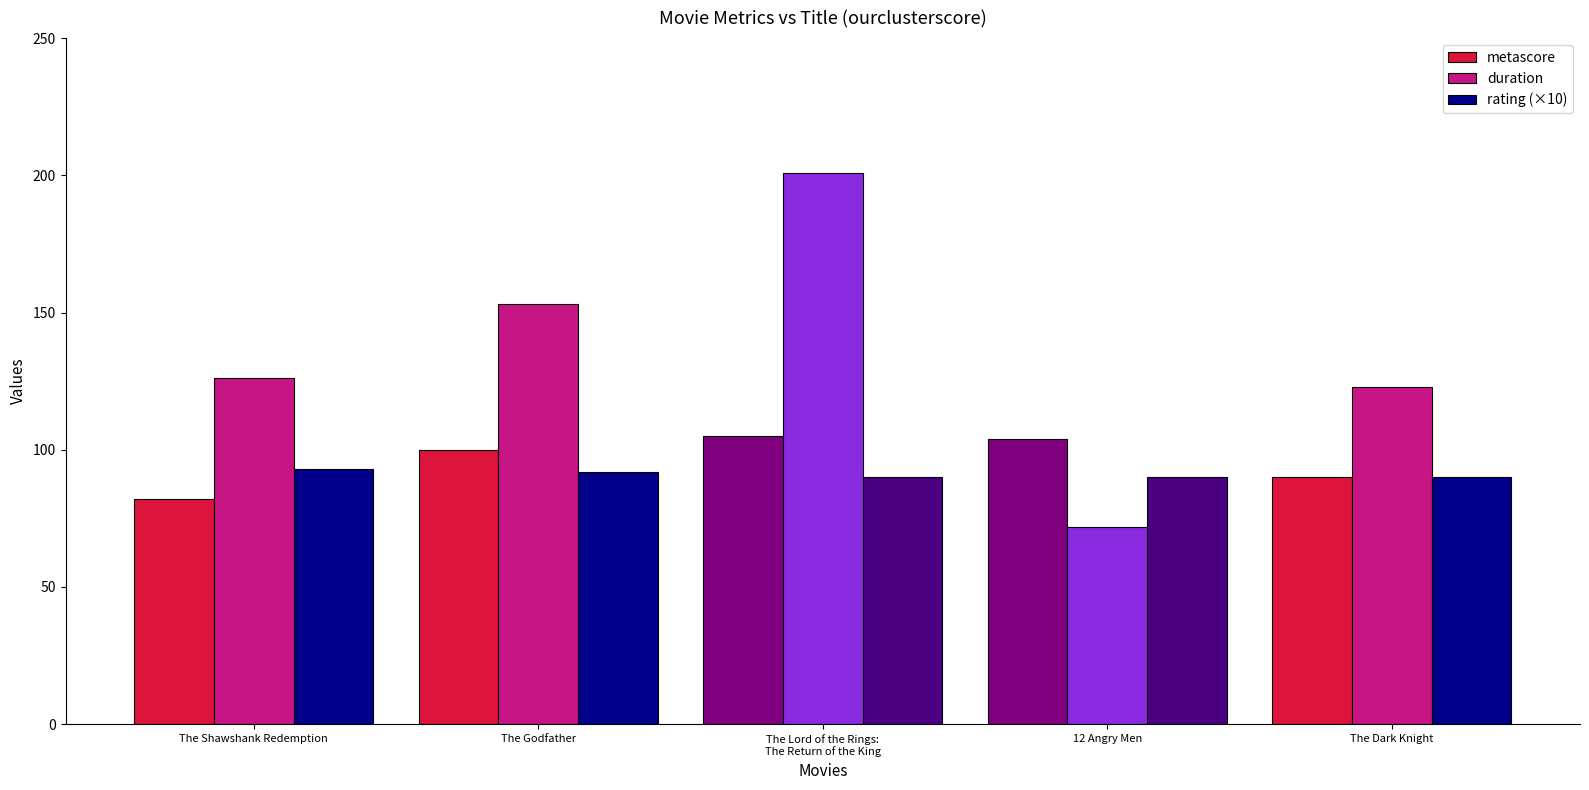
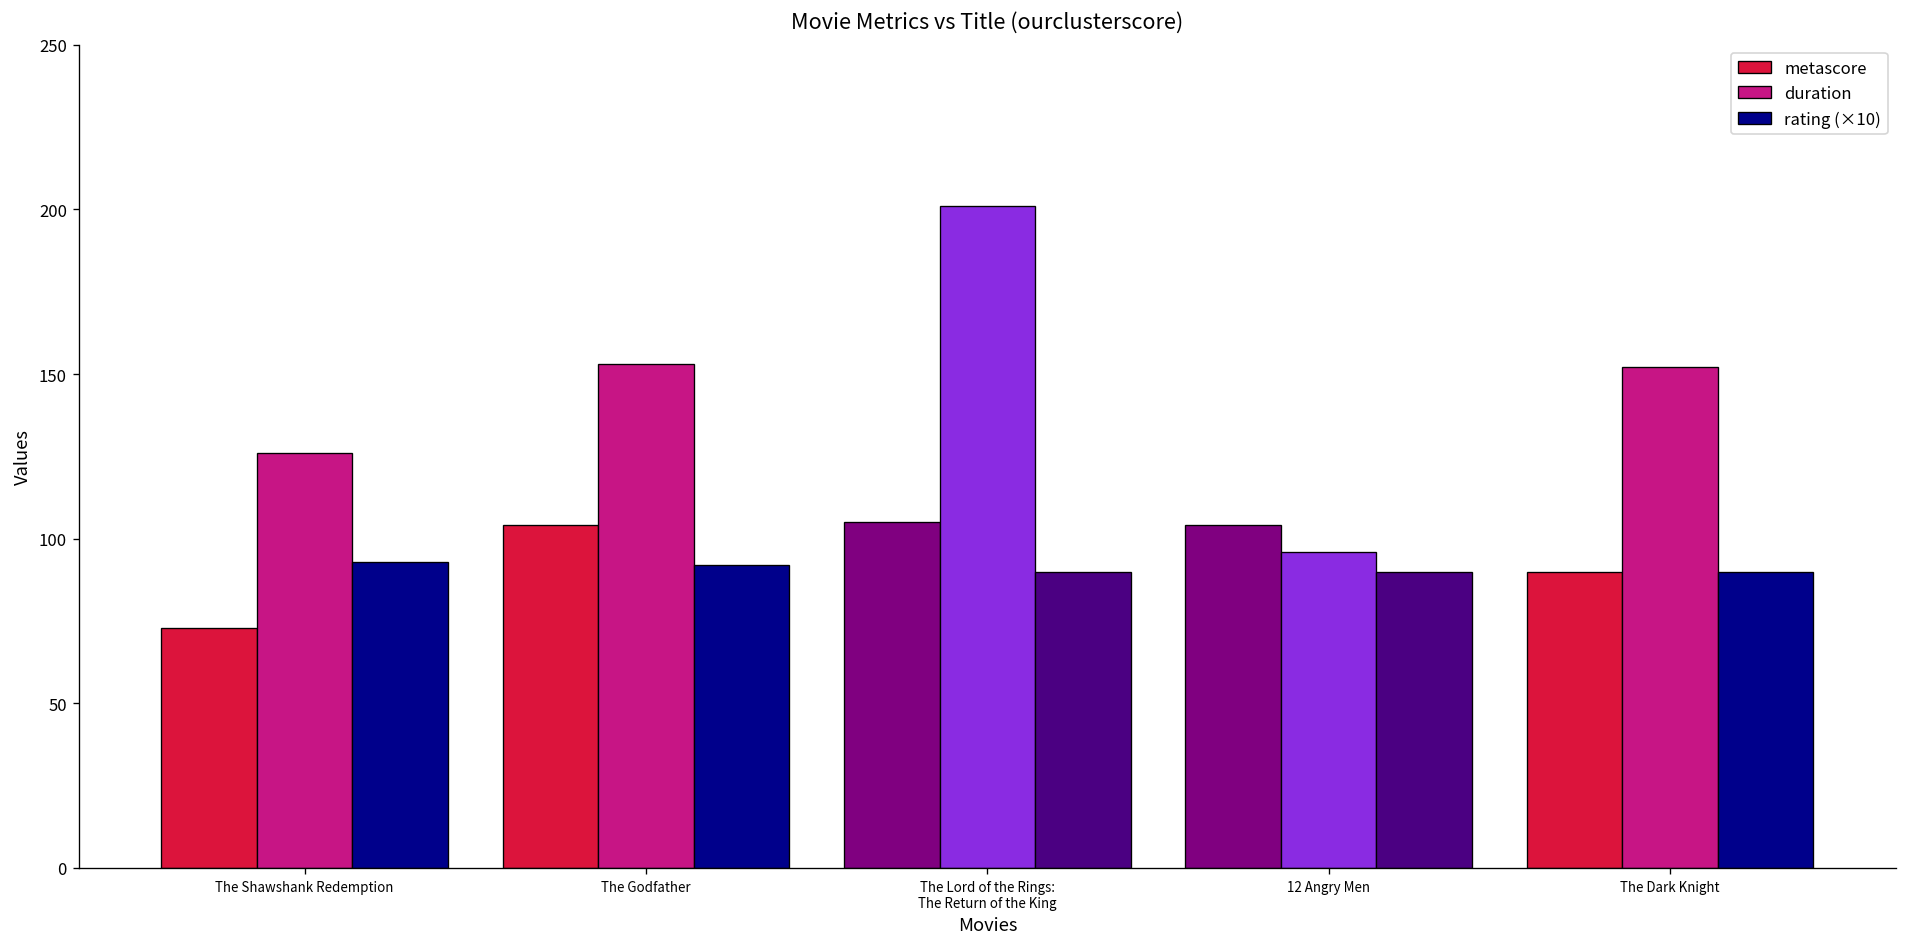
  {
    "metascore": {
-     "The Shawshank Redemption": 82,
-     "The Godfather": 100,
+     "The Shawshank Redemption": 73,
+     "The Godfather": 104,
      "The Lord of the Rings: The Return of the King": 105,
      "12 Angry Men": 104,
      "The Dark Knight": 90
    },
    "duration": {
      "The Shawshank Redemption": 126,
      "The Godfather": 153,
      "The Lord of the Rings: The Return of the King": 201,
-     "12 Angry Men": 72,
-     "The Dark Knight": 123
+     "12 Angry Men": 96,
+     "The Dark Knight": 152
    },
    "rating (×10)": {
      "The Shawshank Redemption": 93,
      "The Godfather": 92,
      "The Lord of the Rings: The Return of the King": 90,
      "12 Angry Men": 90,
      "The Dark Knight": 90
    }
  }
